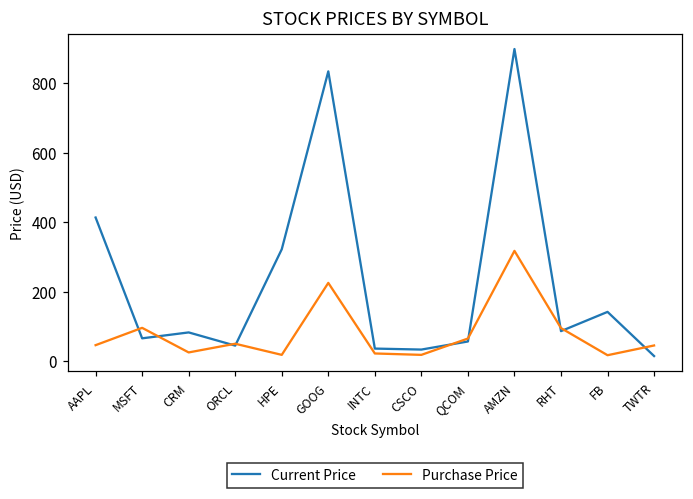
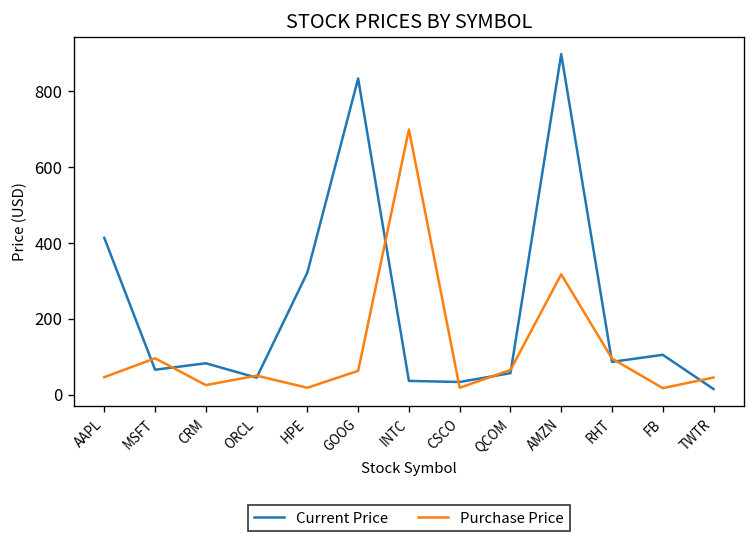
  {
    "Current Price": {
      "AAPL": 410,
      "MSFT": 70,
      "CRM": 80,
      "HPE": 320,
      "GOOG": 830,
      "INTC": 40,
      "CSCO": 30,
      "QCOM": 60,
      "AMZN": 900,
      "RHT": 90,
-     "FB": 140,
+     "FB": 100,
      "TWTR": 10
    },
    "Purchase Price": {
      "AAPL": 50,
      "MSFT": 100,
      "CRM": 30,
      "HPE": 20,
-     "GOOG": 230,
-     "INTC": 20,
+     "GOOG": 60,
+     "INTC": 700,
      "CSCO": 20,
      "QCOM": 70,
      "AMZN": 320,
      "RHT": 100,
      "FB": 20,
      "TWTR": 50
    }
  }
